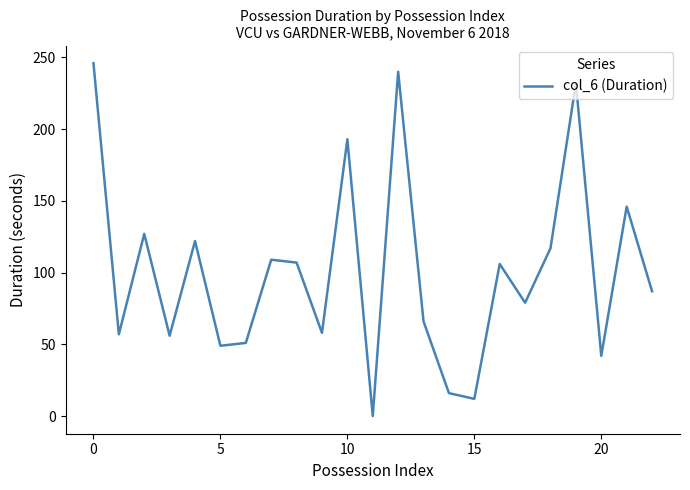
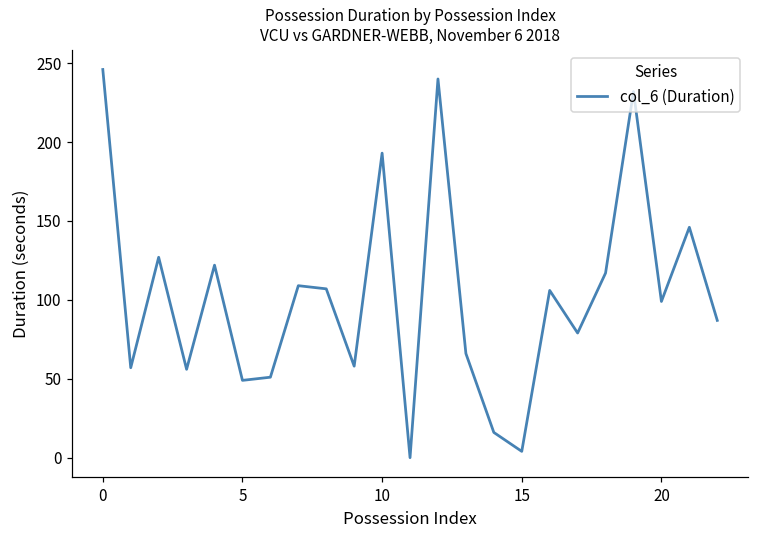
  {
    "0": 246,
    "5": 49,
    "10": 193,
-   "15": 12,
-   "20": 42
+   "15": 4,
+   "20": 99
  }
